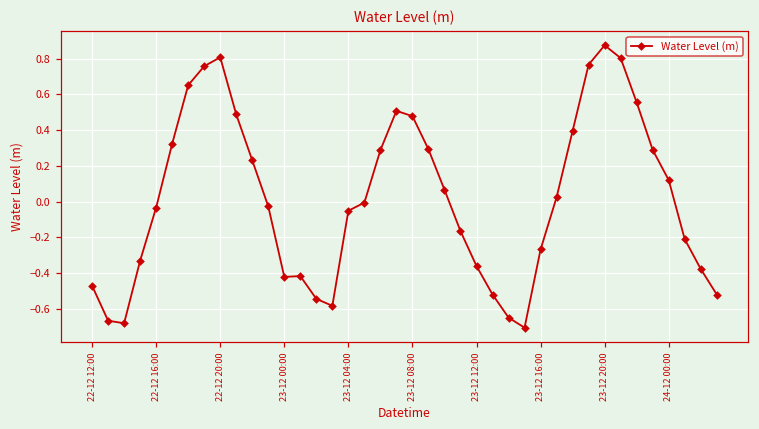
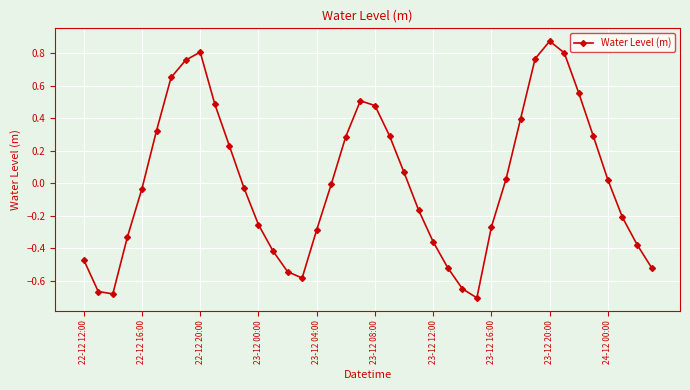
  {
    "22-12 12:00": -0.47,
    "22-12 16:00": -0.03,
    "22-12 20:00": 0.81,
-   "23-12 00:00": -0.42,
-   "23-12 04:00": -0.05,
+   "23-12 00:00": -0.26,
+   "23-12 04:00": -0.29,
    "23-12 08:00": 0.48,
    "23-12 12:00": -0.36,
    "23-12 16:00": -0.27,
    "23-12 20:00": 0.87,
-   "24-12 00:00": 0.12
+   "24-12 00:00": 0.02
  }
